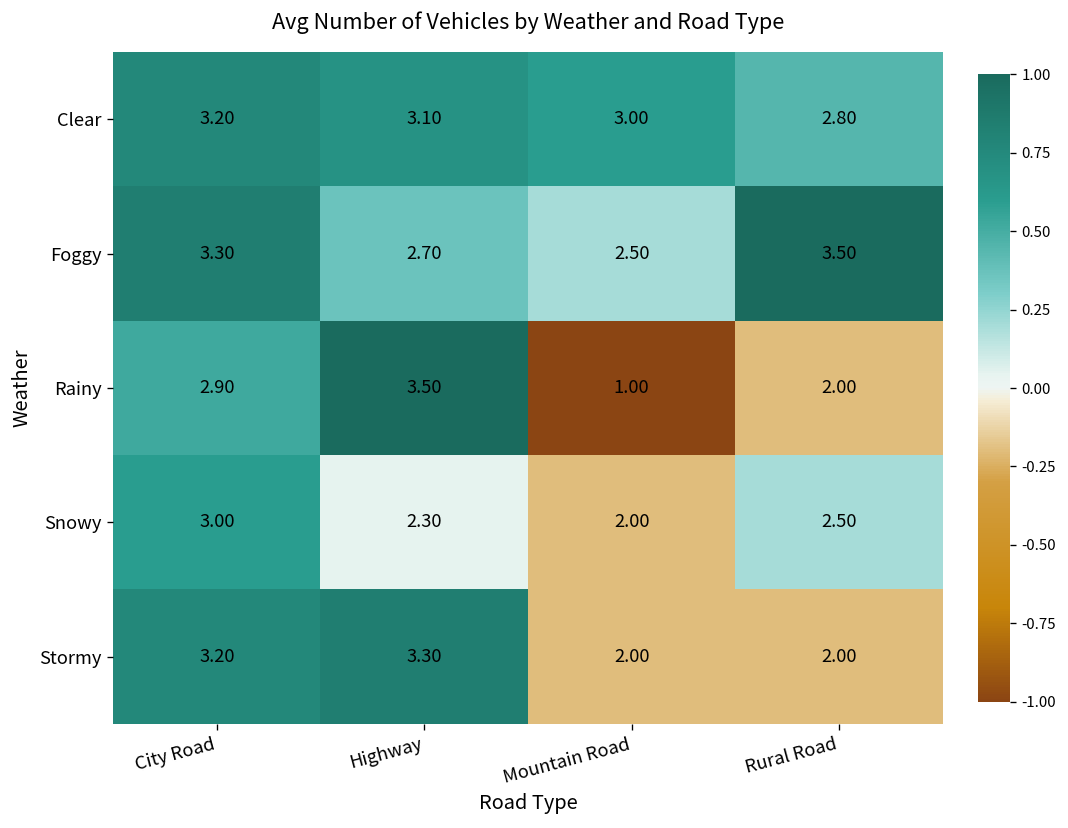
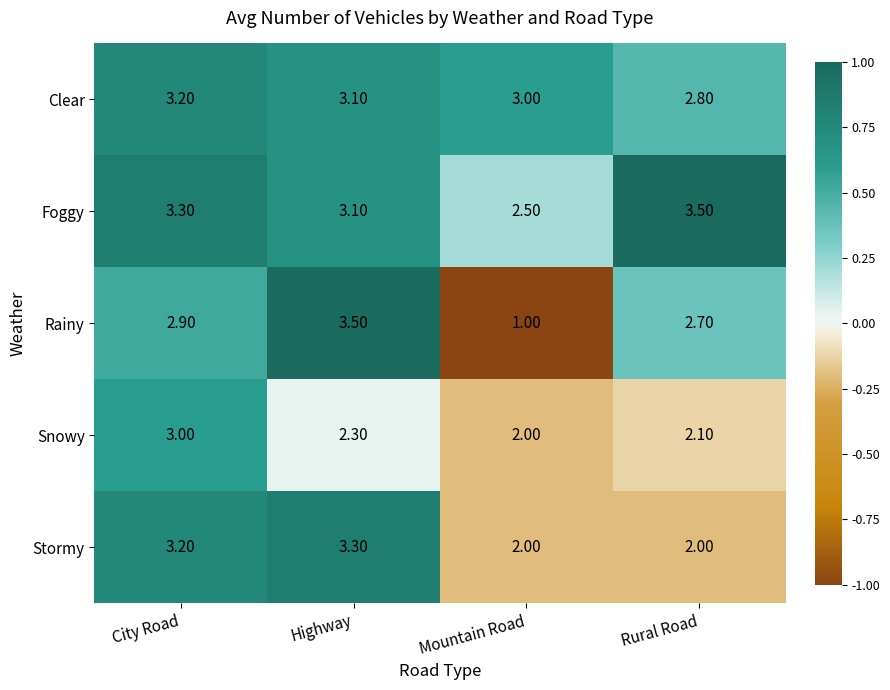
  {
    "Clear": {
      "City Road": 3.20,
      "Highway": 3.10,
      "Mountain Road": 3.00,
      "Rural Road": 2.80
    },
    "Foggy": {
      "City Road": 3.30,
-     "Highway": 2.70,
+     "Highway": 3.10,
      "Mountain Road": 2.50,
      "Rural Road": 3.50
    },
    "Rainy": {
      "City Road": 2.90,
      "Highway": 3.50,
      "Mountain Road": 1.00,
-     "Rural Road": 2.00
+     "Rural Road": 2.70
    },
    "Snowy": {
      "City Road": 3.00,
      "Highway": 2.30,
      "Mountain Road": 2.00,
-     "Rural Road": 2.50
+     "Rural Road": 2.10
    },
    "Stormy": {
      "City Road": 3.20,
      "Highway": 3.30,
      "Mountain Road": 2.00,
      "Rural Road": 2.00
    }
  }
